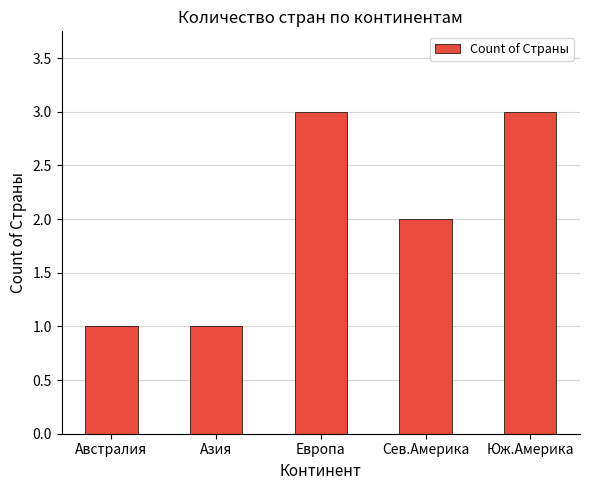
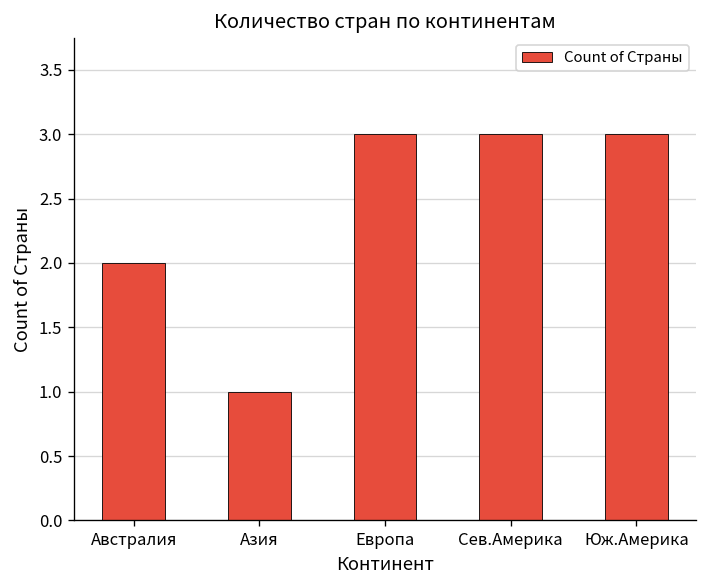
  {
-   "Австралия": 1,
+   "Австралия": 2,
    "Азия": 1,
    "Европа": 3,
-   "Сев.Америка": 2,
+   "Сев.Америка": 3,
    "Юж.Америка": 3
  }
